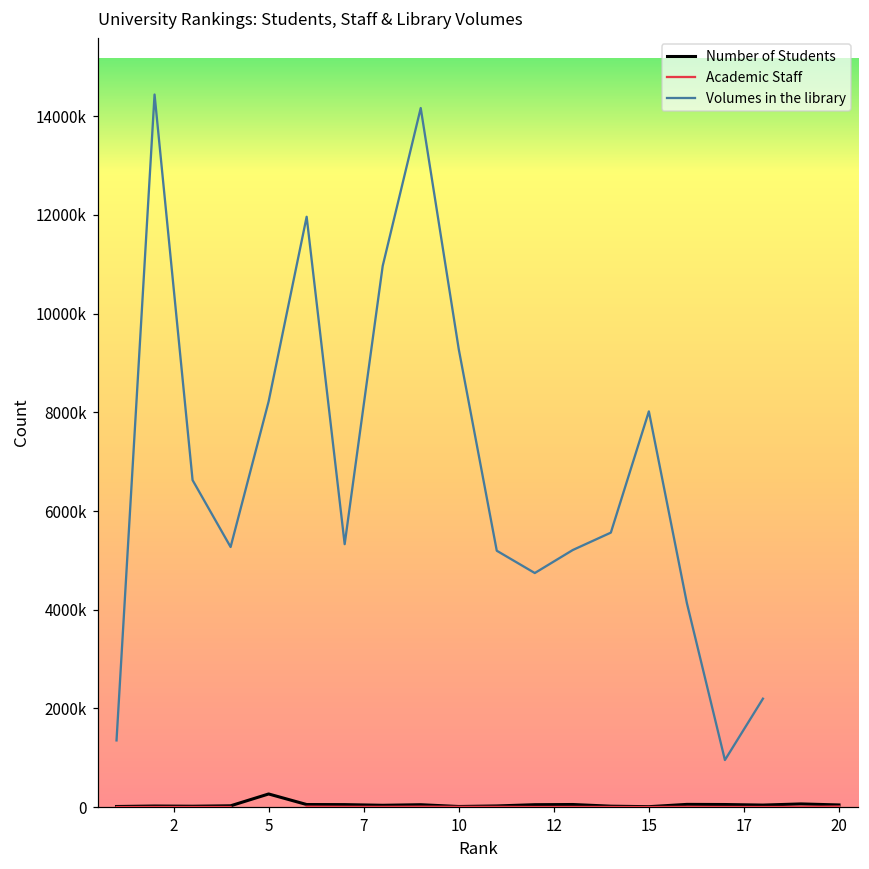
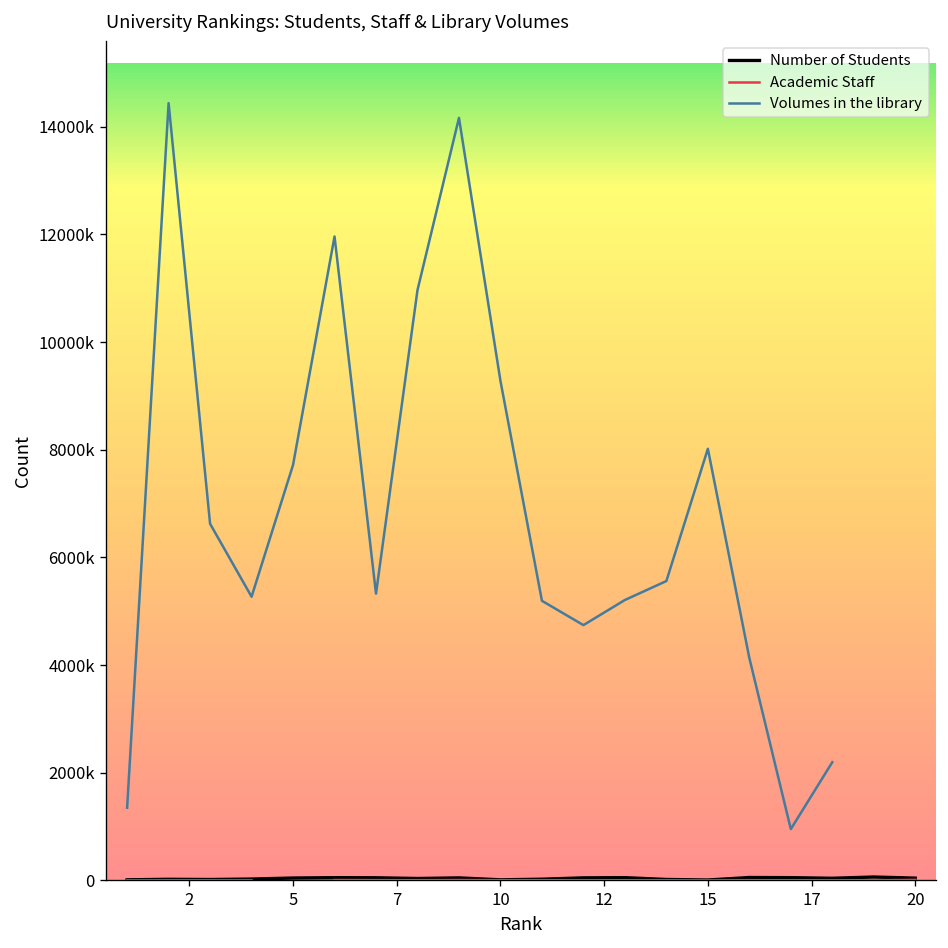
  {
    "Number of Students": {
-     "5": 300000
+     "5": 0
    },
    "Volumes in the library": {
-     "5": 8200000,
+     "5": 7700000,
      "10": 9300000,
      "15": 8000000,
      "20": 1300000
    }
  }
